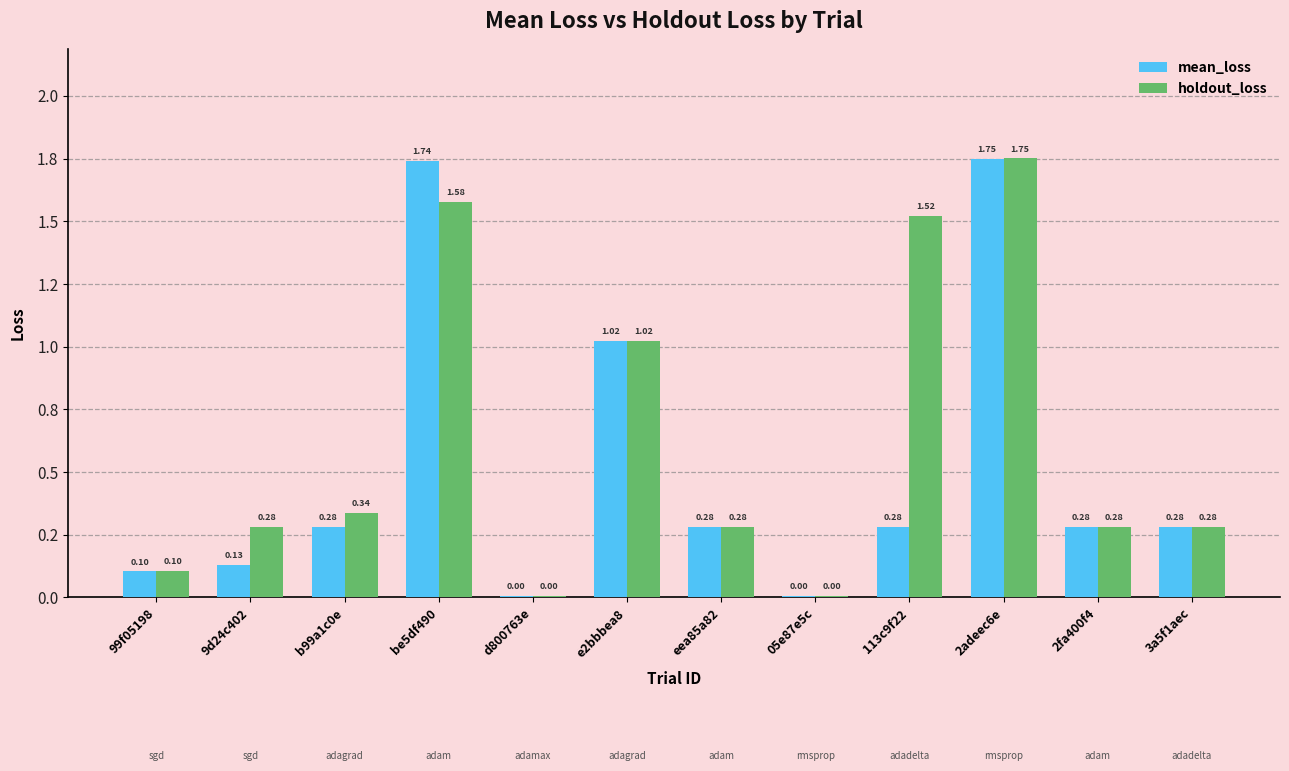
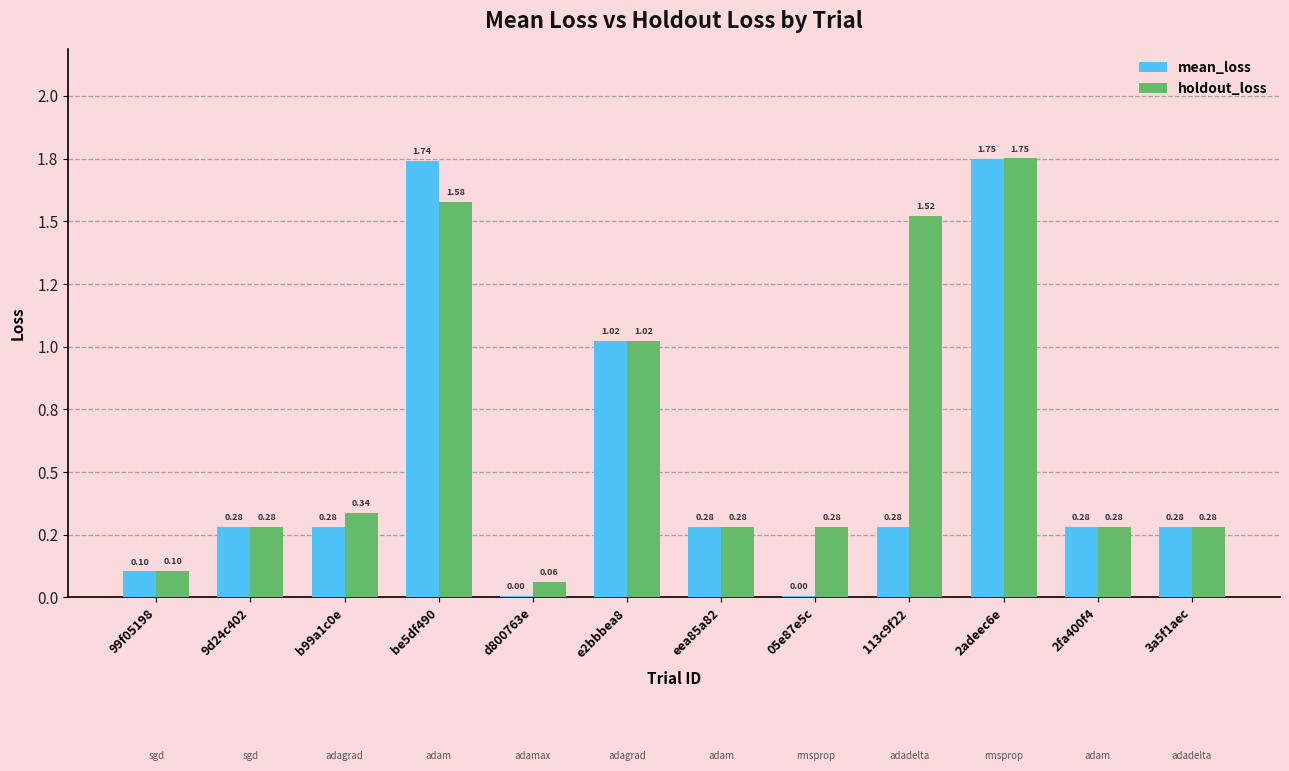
  {
    "mean_loss": {
      "99f05198": 0.10,
-     "9d24c402": 0.13,
+     "9d24c402": 0.28,
      "b99a1c0e": 0.28,
      "be5df490": 1.74,
      "d800763e": 0.00,
      "e2bbbea8": 1.02,
      "eea85a82": 0.28,
      "05e87e5c": 0.00,
      "113c9f22": 0.28,
      "2adeec6e": 1.75,
      "2fa400f4": 0.28,
      "3a5f1aec": 0.28
    },
    "holdout_loss": {
      "99f05198": 0.10,
      "9d24c402": 0.28,
      "b99a1c0e": 0.34,
      "be5df490": 1.58,
-     "d800763e": 0.00,
+     "d800763e": 0.06,
      "e2bbbea8": 1.02,
      "eea85a82": 0.28,
-     "05e87e5c": 0.00,
+     "05e87e5c": 0.28,
      "113c9f22": 1.52,
      "2adeec6e": 1.75,
      "2fa400f4": 0.28,
      "3a5f1aec": 0.28
    }
  }
